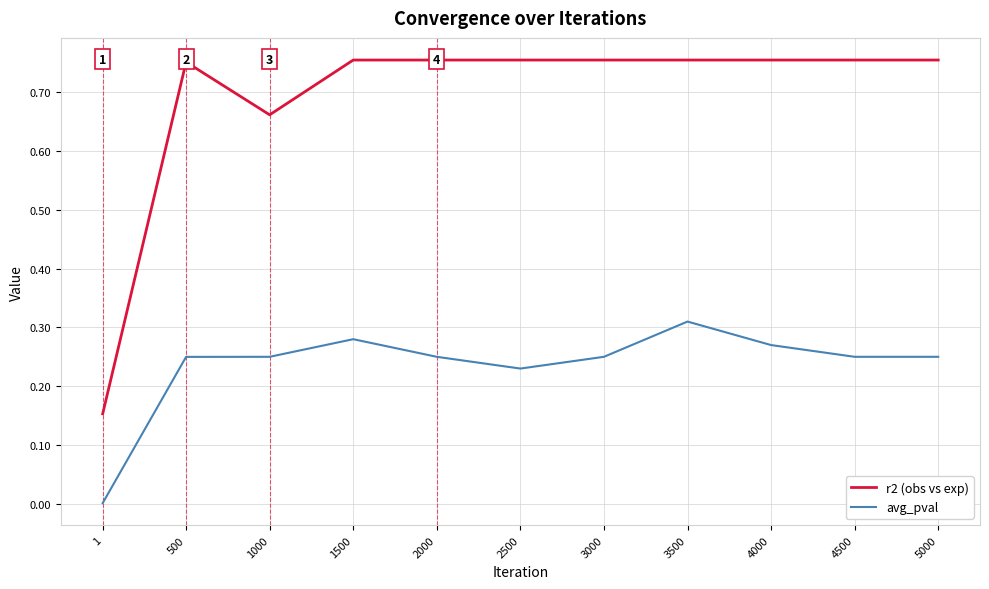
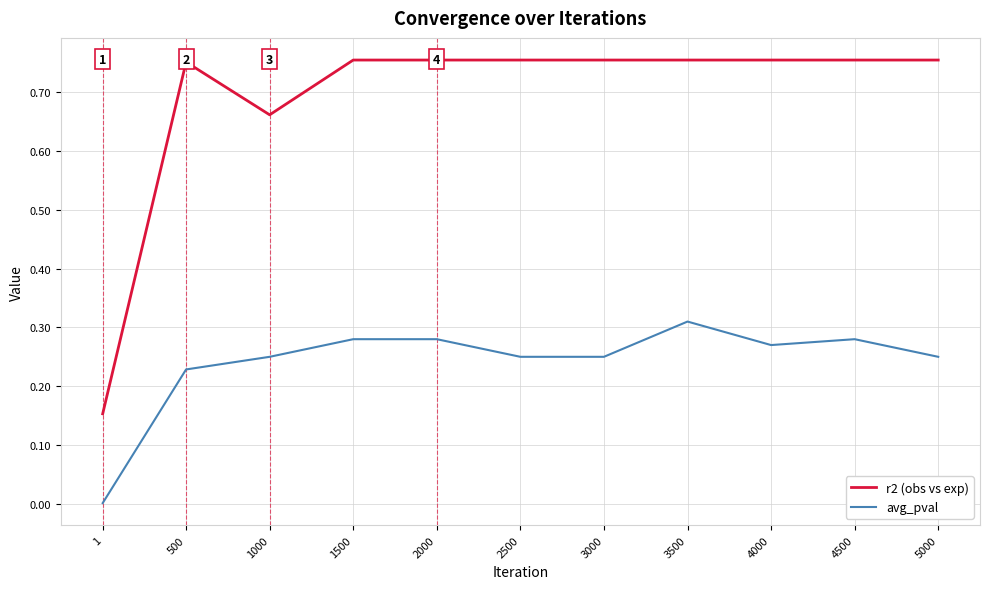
  {
    "r2 (obs vs exp)": {
      "1": 0.15,
      "1000": 0.66,
      "1500": 0.76,
      "2500": 0.76,
      "3000": 0.76,
      "3500": 0.76,
      "4000": 0.76,
      "4500": 0.76,
      "5000": 0.76
    },
    "avg_pval": {
      "1": 0.00,
-     "500": 0.25,
+     "500": 0.23,
      "1000": 0.25,
      "1500": 0.28,
-     "2000": 0.25,
-     "2500": 0.23,
+     "2000": 0.28,
+     "2500": 0.25,
      "3000": 0.25,
      "3500": 0.31,
      "4000": 0.27,
-     "4500": 0.25,
+     "4500": 0.28,
      "5000": 0.25
    }
  }
